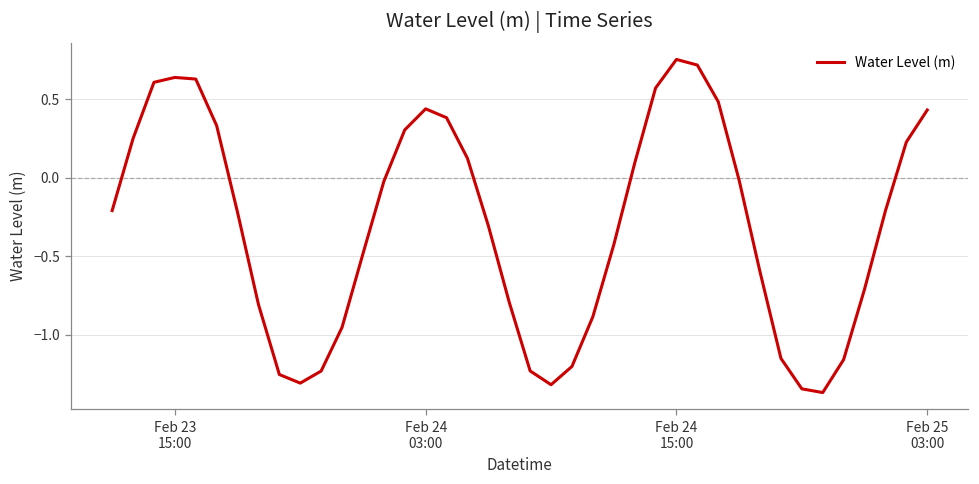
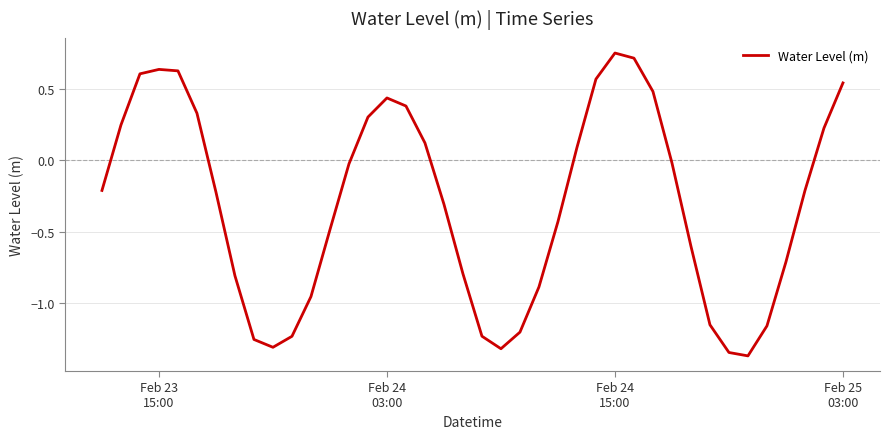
  {
    "Feb 23 15:00": 0.64,
    "Feb 24 03:00": 0.44,
    "Feb 24 15:00": 0.75,
-   "Feb 25 03:00": 0.43
+   "Feb 25 03:00": 0.54
  }
